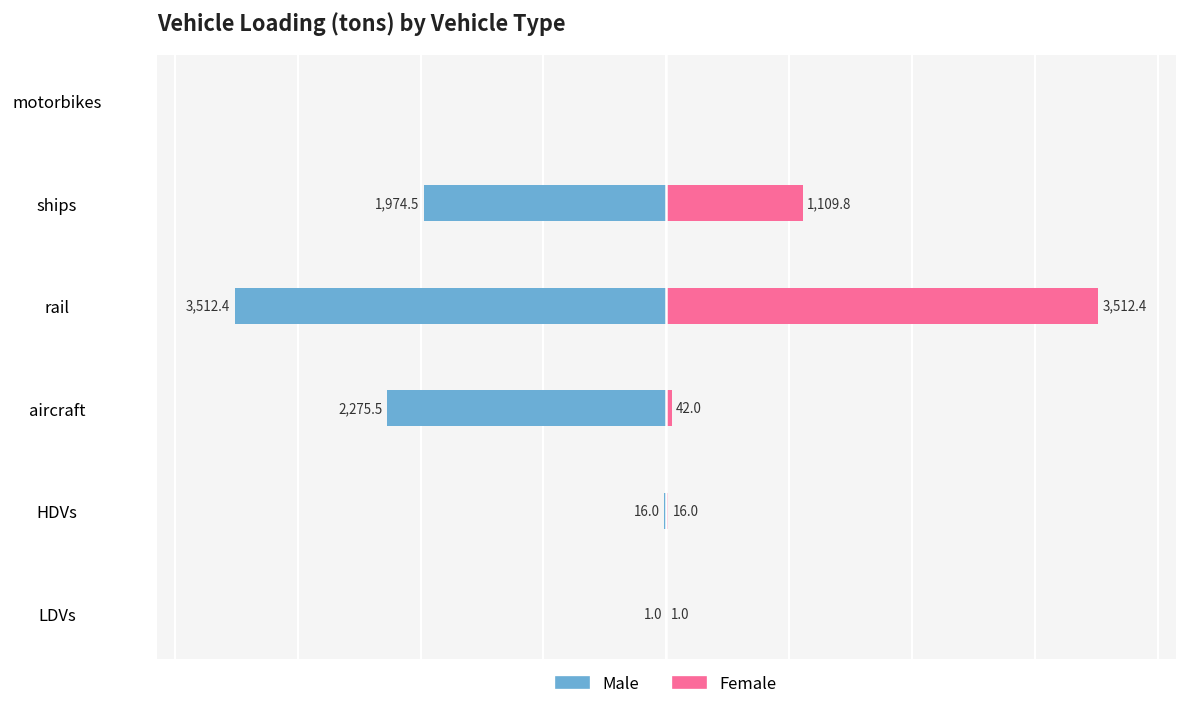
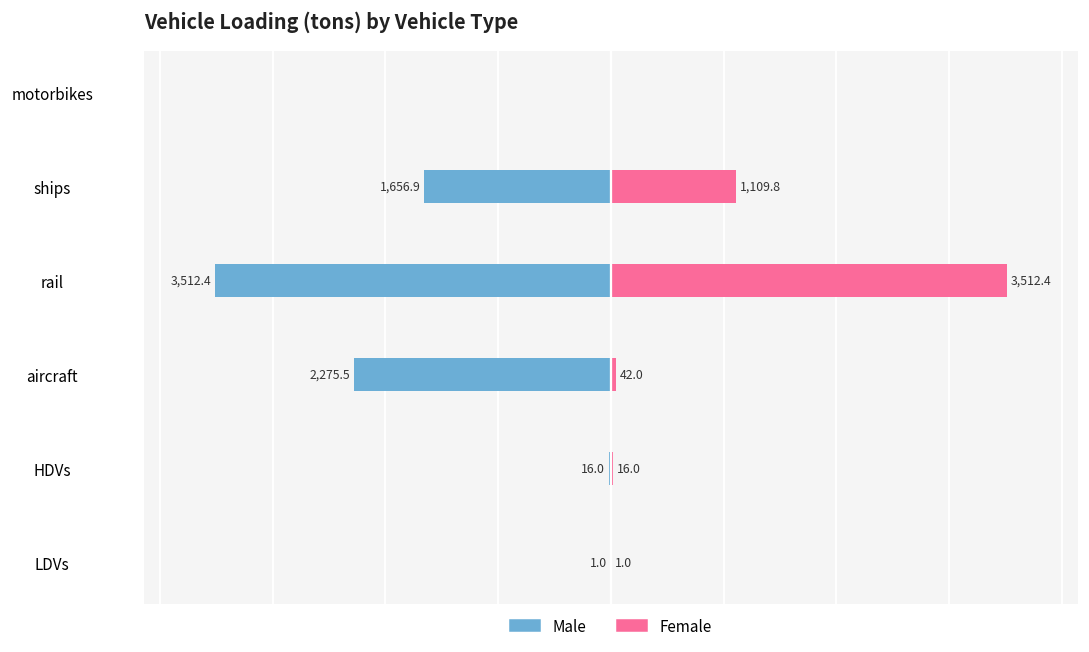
  {
    "Male": {
-     "ships": "1,974.5"
+     "ships": "1,656.9"
    },
    "Female": {
      "ships": "1,109.8",
      "rail": "3,512.4",
      "aircraft": "42.0",
      "HDVs": "16.0",
      "LDVs": "1.0"
    }
  }
